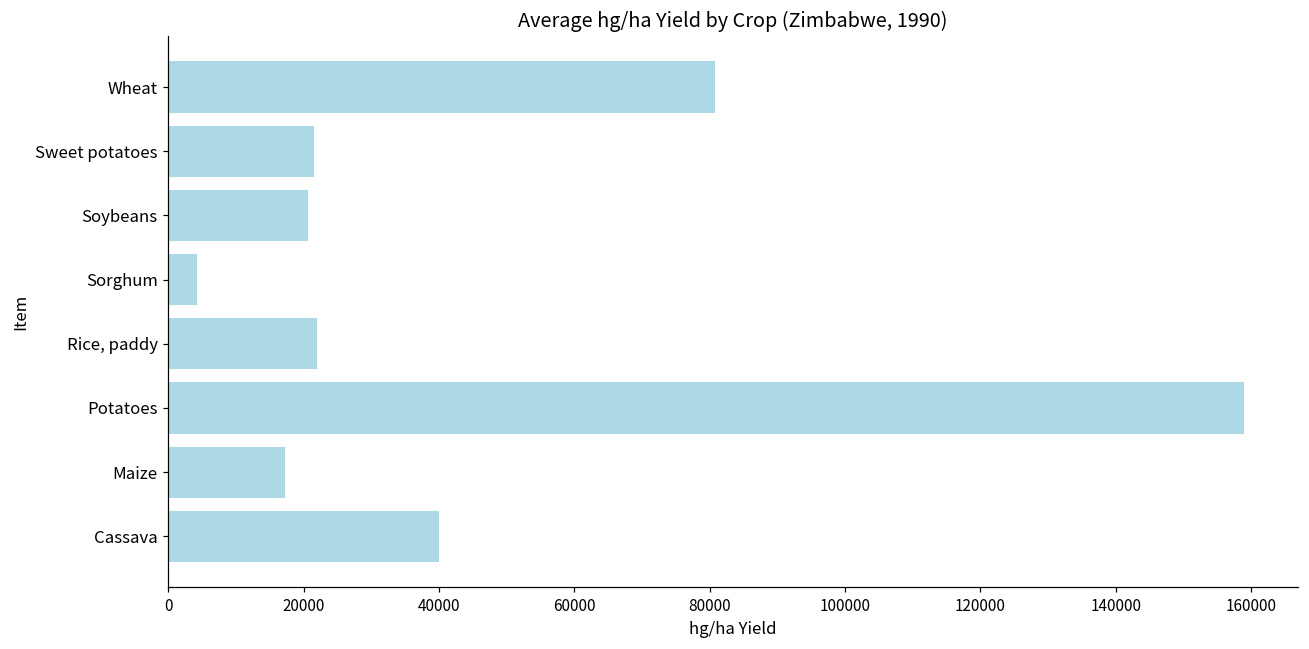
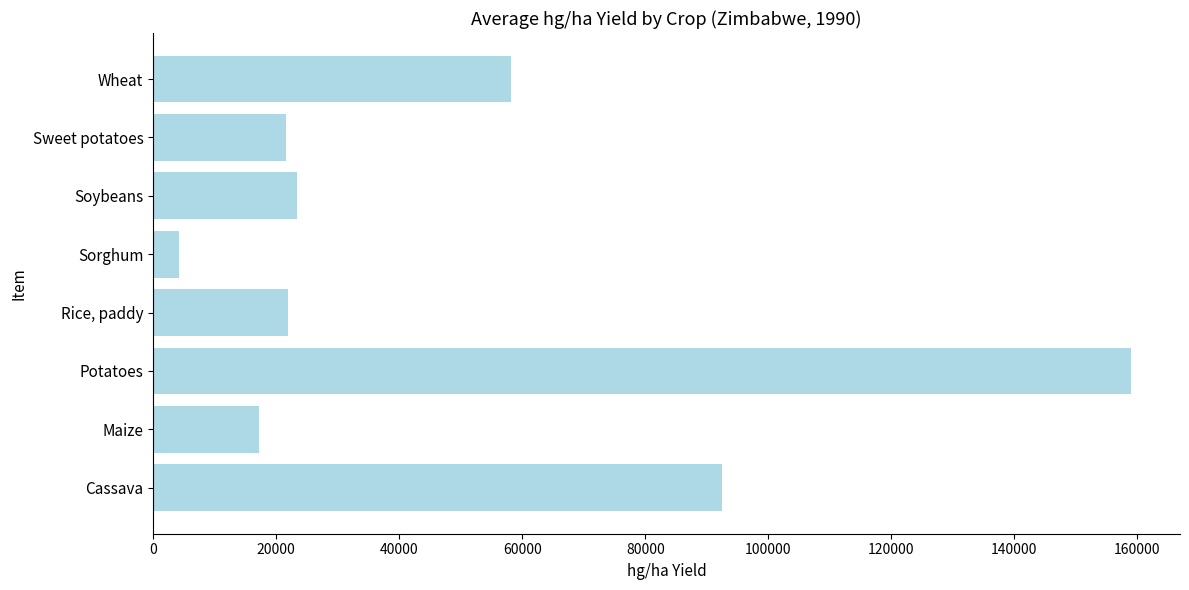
  {
-   "Wheat": 81000,
+   "Wheat": 58000,
    "Sweet potatoes": 22000,
-   "Soybeans": 21000,
+   "Soybeans": 23000,
    "Sorghum": 4000,
    "Rice, paddy": 22000,
    "Potatoes": 159000,
    "Maize": 17000,
-   "Cassava": 40000
+   "Cassava": 92000
  }
